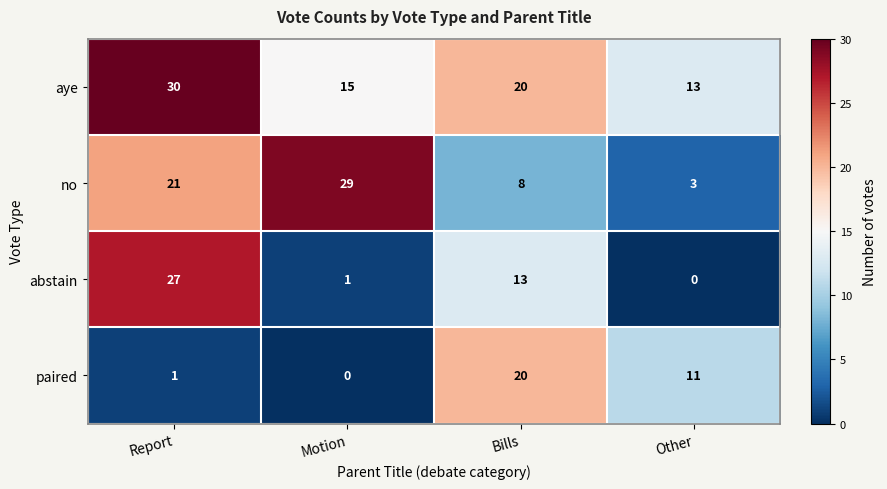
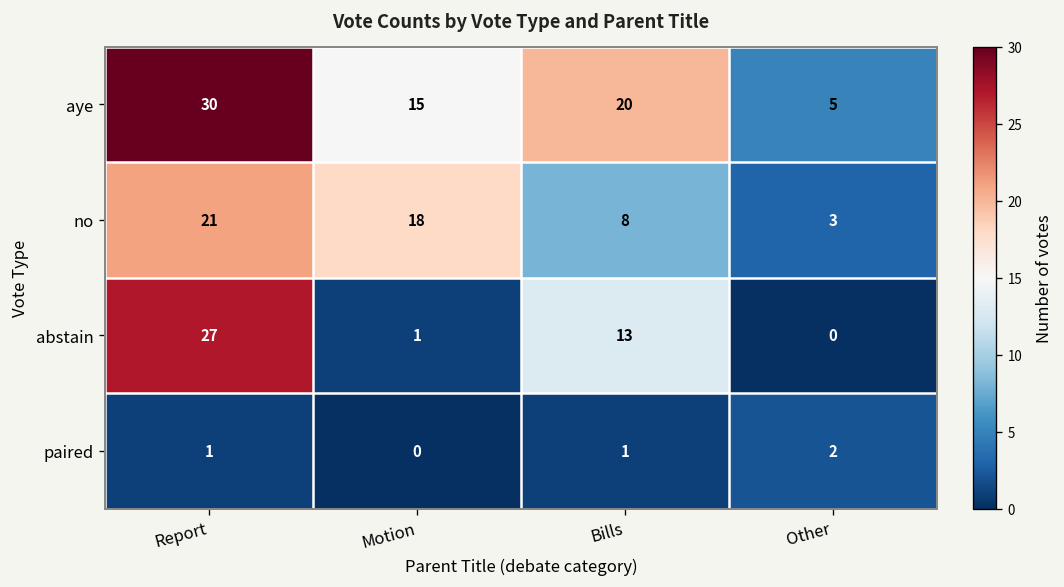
  {
    "aye": {
      "Report": 30,
      "Motion": 15,
      "Bills": 20,
-     "Other": 13
+     "Other": 5
    },
    "no": {
      "Report": 21,
-     "Motion": 29,
+     "Motion": 18,
      "Bills": 8,
      "Other": 3
    },
    "abstain": {
      "Report": 27,
      "Motion": 1,
      "Bills": 13,
      "Other": 0
    },
    "paired": {
      "Report": 1,
      "Motion": 0,
-     "Bills": 20,
-     "Other": 11
+     "Bills": 1,
+     "Other": 2
    }
  }
